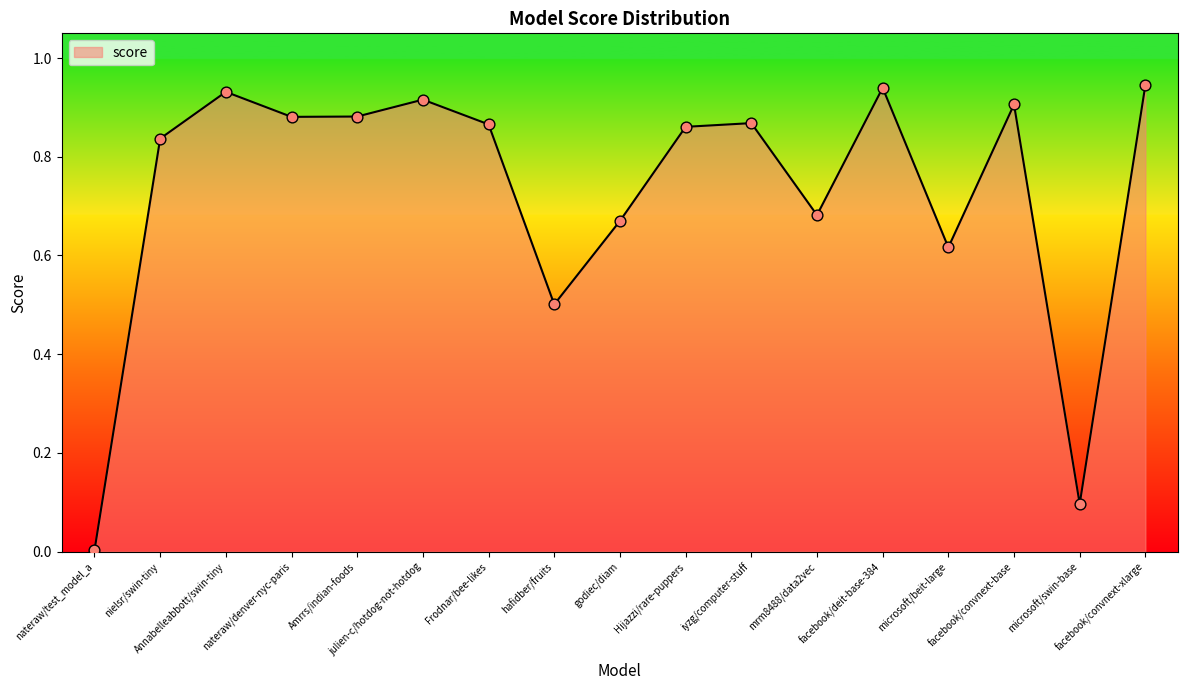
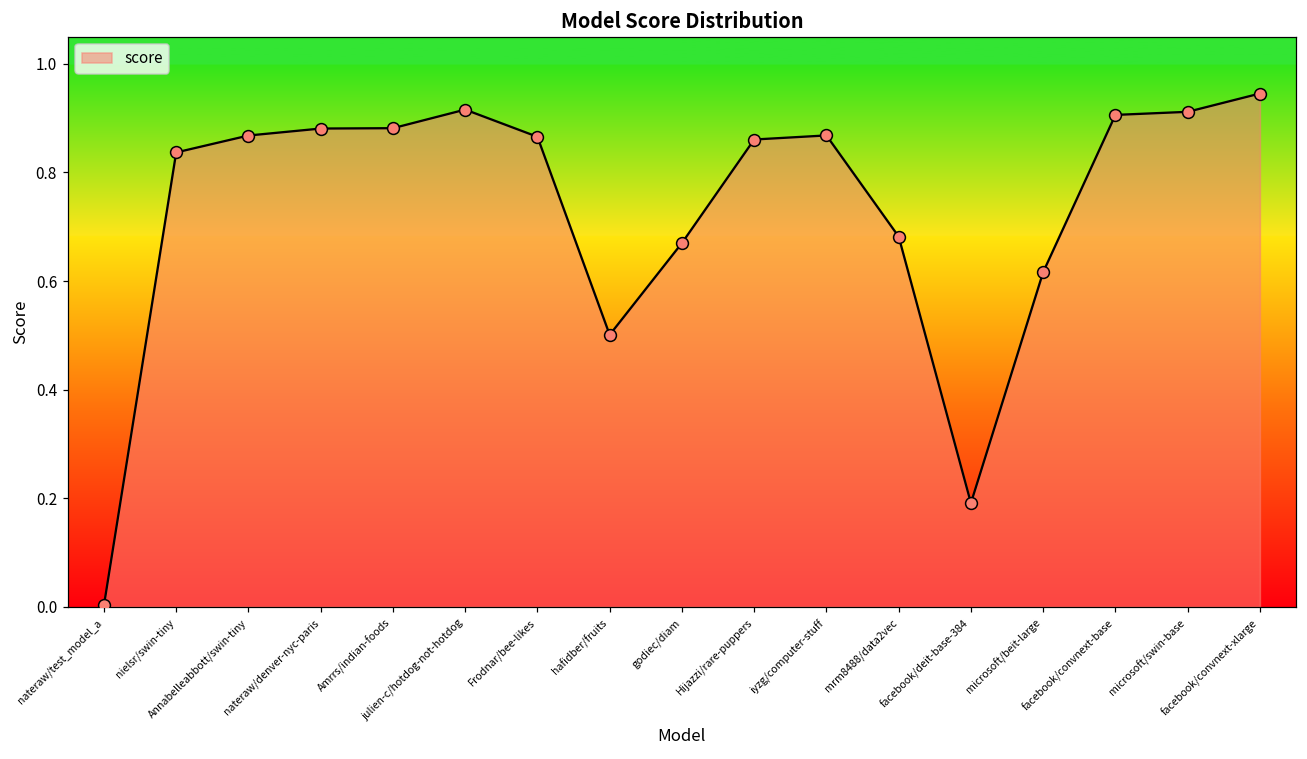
  {
    "nateraw/test_model_a": 0.00,
    "nielsr/swin-tiny": 0.84,
-   "Annabelleabbott/swin-tiny": 0.93,
+   "Annabelleabbott/swin-tiny": 0.87,
    "nateraw/denver-nyc-paris": 0.88,
    "Amrrs/indian-foods": 0.88,
    "julien-c/hotdog-not-hotdog": 0.92,
    "Frodnar/bee-likes": 0.87,
    "hafidber/fruits": 0.50,
    "godiec/diam": 0.67,
    "Hijazzi/rare-puppers": 0.86,
    "iyzg/computer-stuff": 0.87,
    "mrm8488/data2vec": 0.68,
-   "facebook/deit-base-384": 0.94,
+   "facebook/deit-base-384": 0.19,
    "microsoft/beit-large": 0.62,
    "facebook/convnext-base": 0.91,
-   "microsoft/swin-base": 0.10,
+   "microsoft/swin-base": 0.91,
    "facebook/convnext-xlarge": 0.95
  }
